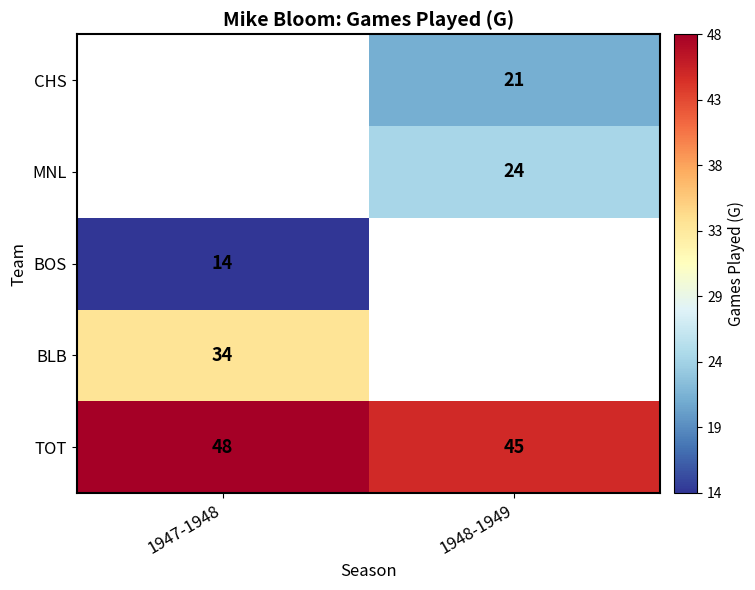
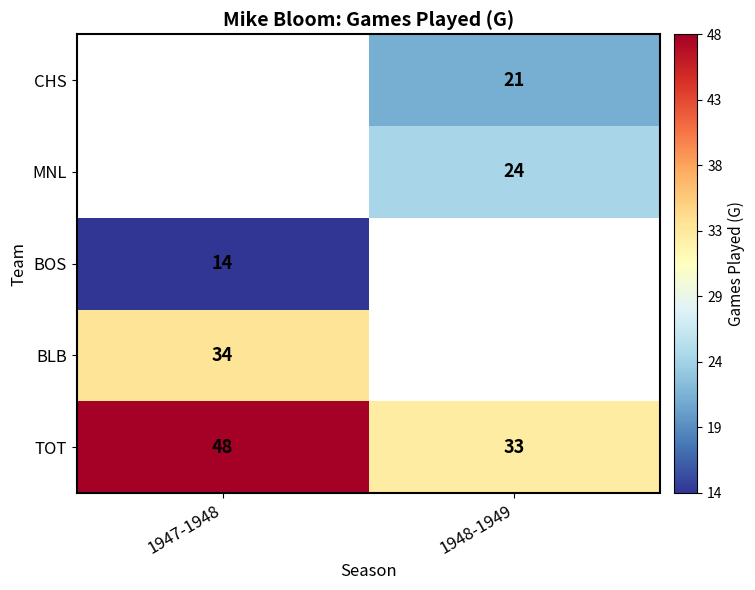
  {
    "CHS": {
      "1948-1949": 21
    },
    "MNL": {
      "1948-1949": 24
    },
    "BOS": {
      "1947-1948": 14
    },
    "BLB": {
      "1947-1948": 34
    },
    "TOT": {
      "1947-1948": 48,
-     "1948-1949": 45
+     "1948-1949": 33
    }
  }
